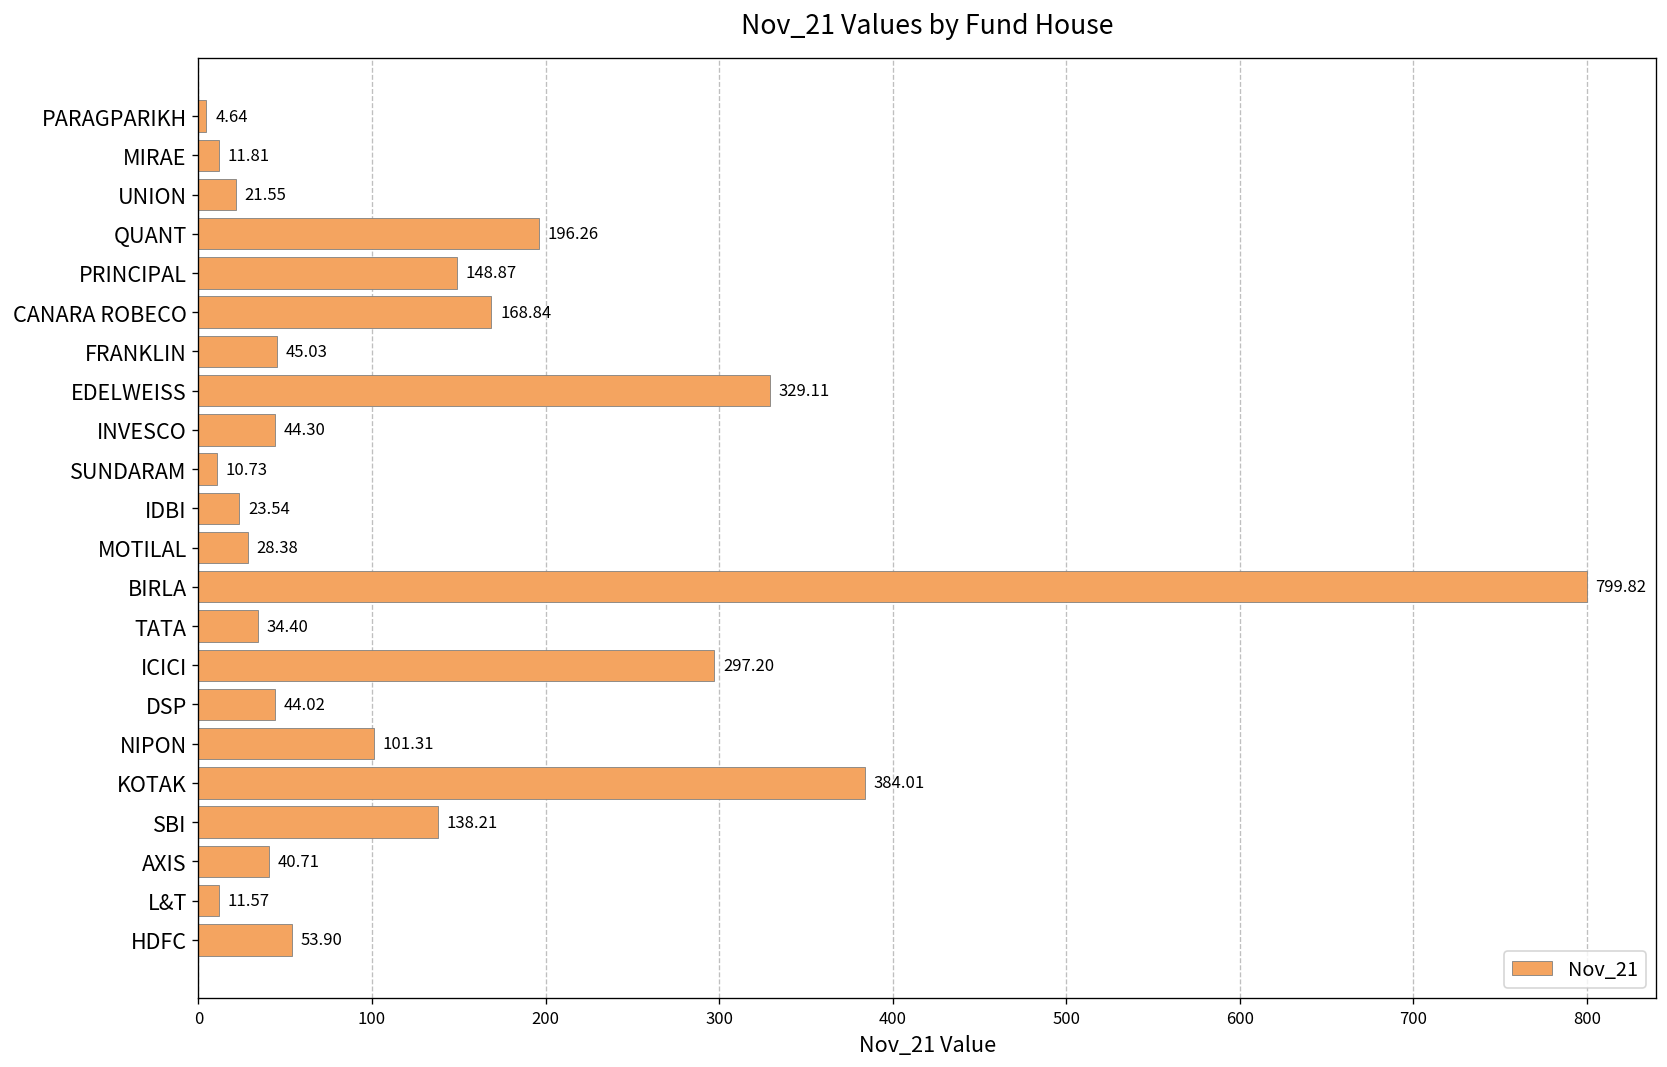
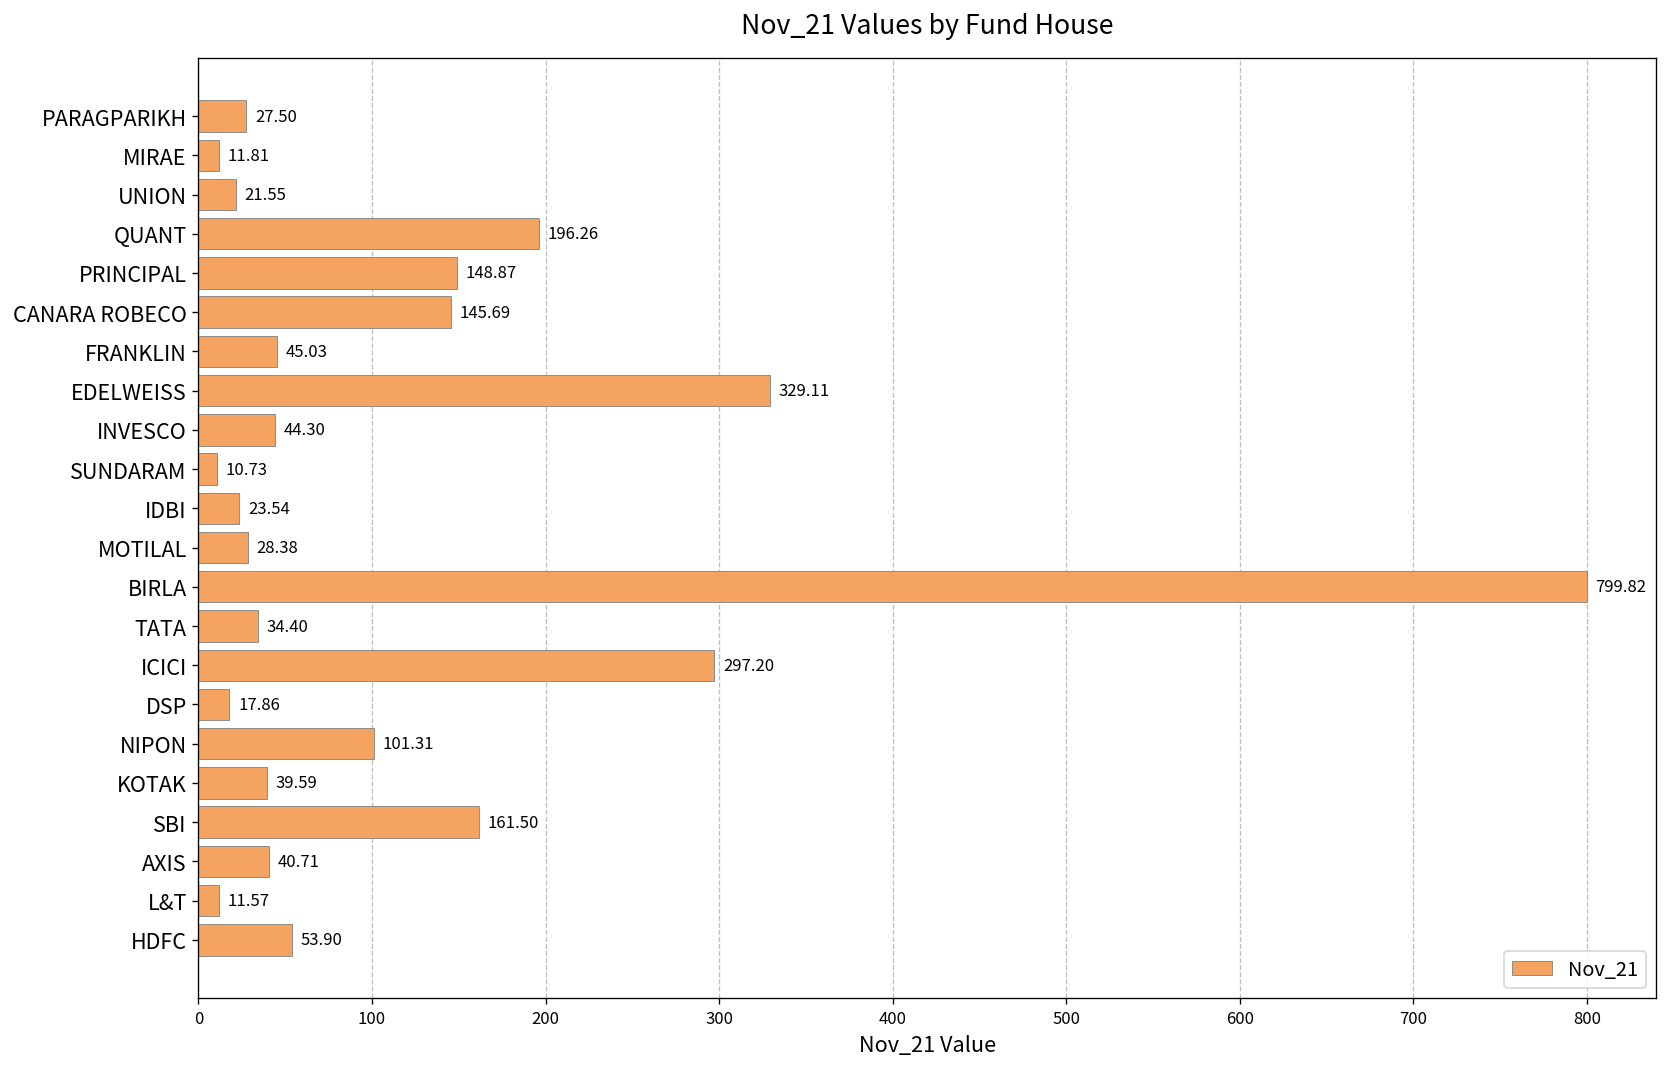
  {
-   "PARAGPARIKH": 4.64,
+   "PARAGPARIKH": 27.50,
    "MIRAE": 11.81,
    "UNION": 21.55,
    "QUANT": 196.26,
    "PRINCIPAL": 148.87,
-   "CANARA ROBECO": 168.84,
+   "CANARA ROBECO": 145.69,
    "FRANKLIN": 45.03,
    "EDELWEISS": 329.11,
    "INVESCO": 44.30,
    "SUNDARAM": 10.73,
    "IDBI": 23.54,
    "MOTILAL": 28.38,
    "BIRLA": 799.82,
    "TATA": 34.40,
    "ICICI": 297.20,
-   "DSP": 44.02,
+   "DSP": 17.86,
    "NIPON": 101.31,
-   "KOTAK": 384.01,
-   "SBI": 138.21,
+   "KOTAK": 39.59,
+   "SBI": 161.50,
    "AXIS": 40.71,
    "L&T": 11.57,
    "HDFC": 53.90
  }
